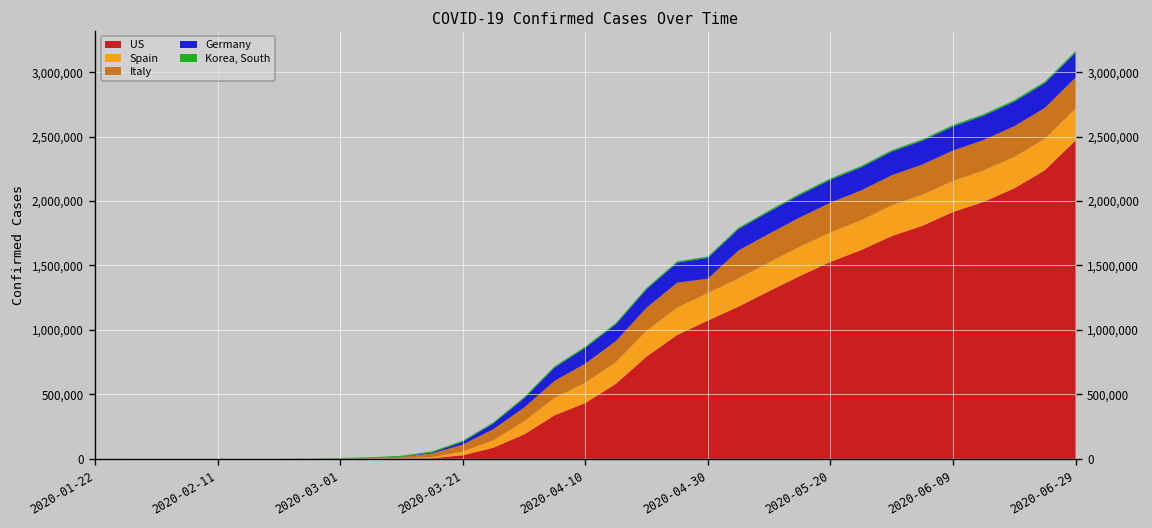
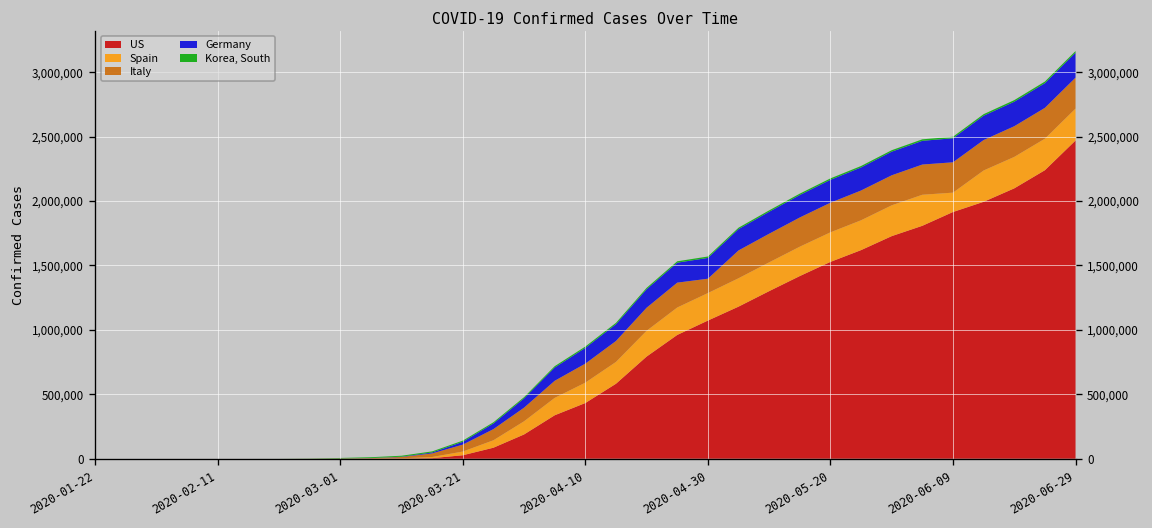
  {
    "US": {
      "2020-03-21": "30,000",
      "2020-04-10": "430,000",
      "2020-04-30": "1,070,000",
      "2020-05-20": "1,530,000",
      "2020-06-09": "1,920,000",
      "2020-06-29": "2,470,000"
    },
    "Spain": {
      "2020-03-21": "30,000",
      "2020-04-10": "160,000",
      "2020-04-30": "210,000",
      "2020-05-20": "230,000",
-     "2020-06-09": "240,000",
+     "2020-06-09": "150,000",
      "2020-06-29": "250,000"
    },
    "Italy": {
      "2020-04-10": "150,000",
      "2020-04-30": "110,000",
      "2020-05-20": "230,000",
      "2020-06-09": "240,000",
      "2020-06-29": "240,000"
    }
  }
